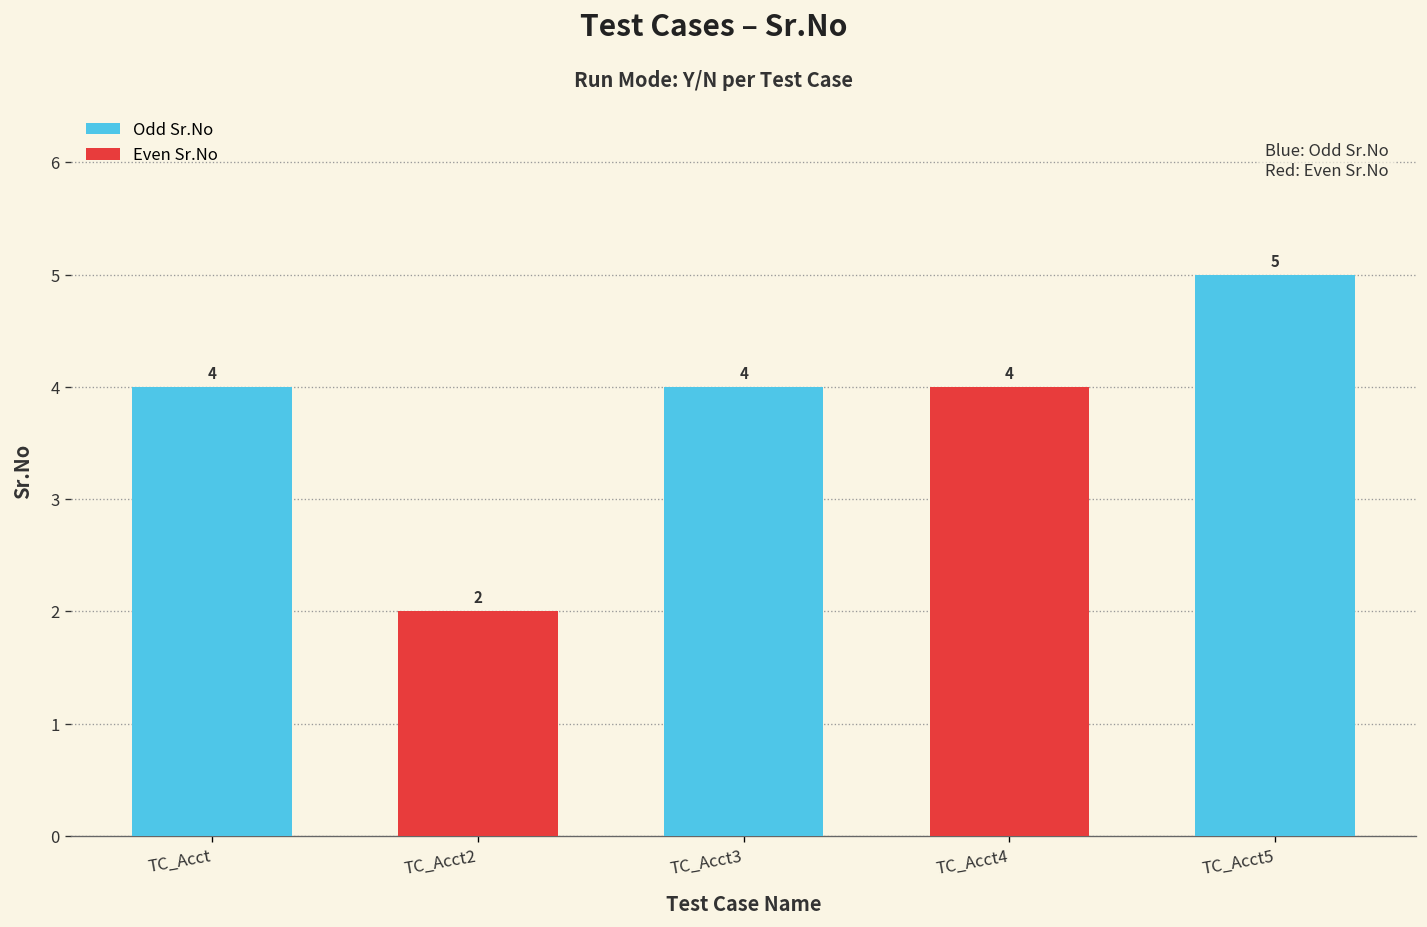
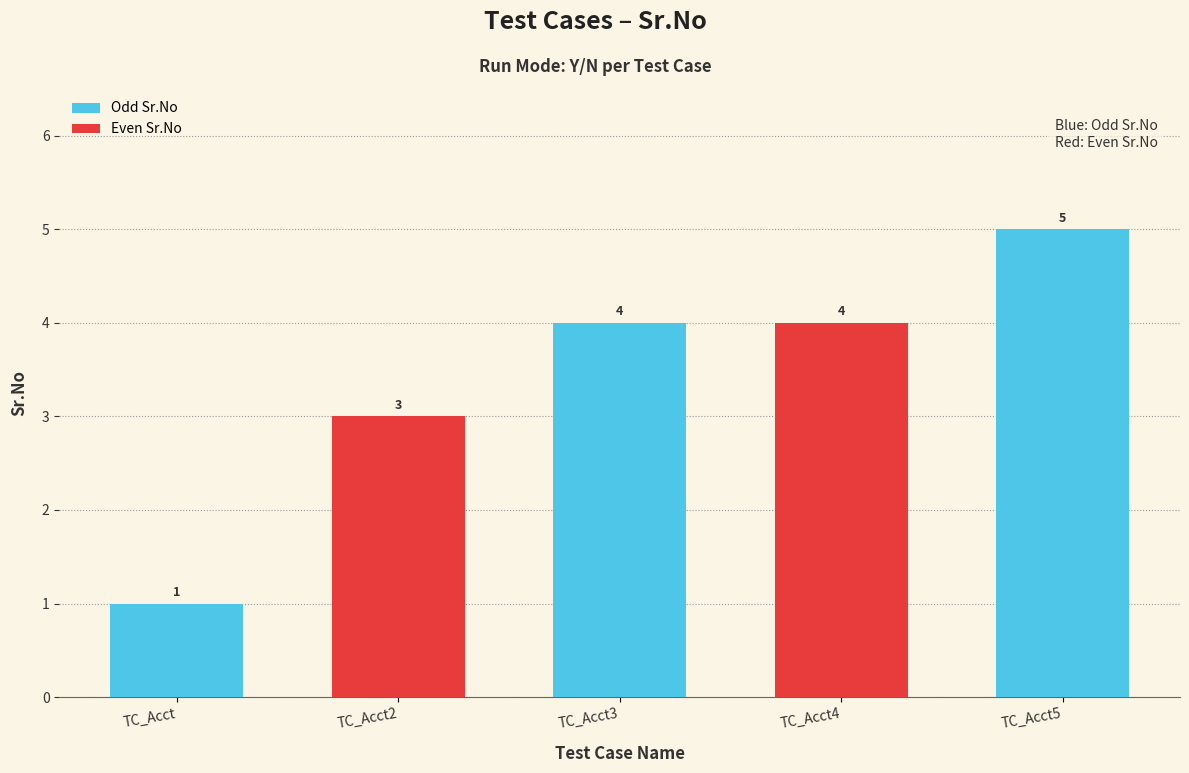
  {
-   "TC_Acct": 4,
-   "TC_Acct2": 2,
+   "TC_Acct": 1,
+   "TC_Acct2": 3,
    "TC_Acct3": 4,
    "TC_Acct4": 4,
    "TC_Acct5": 5
  }
